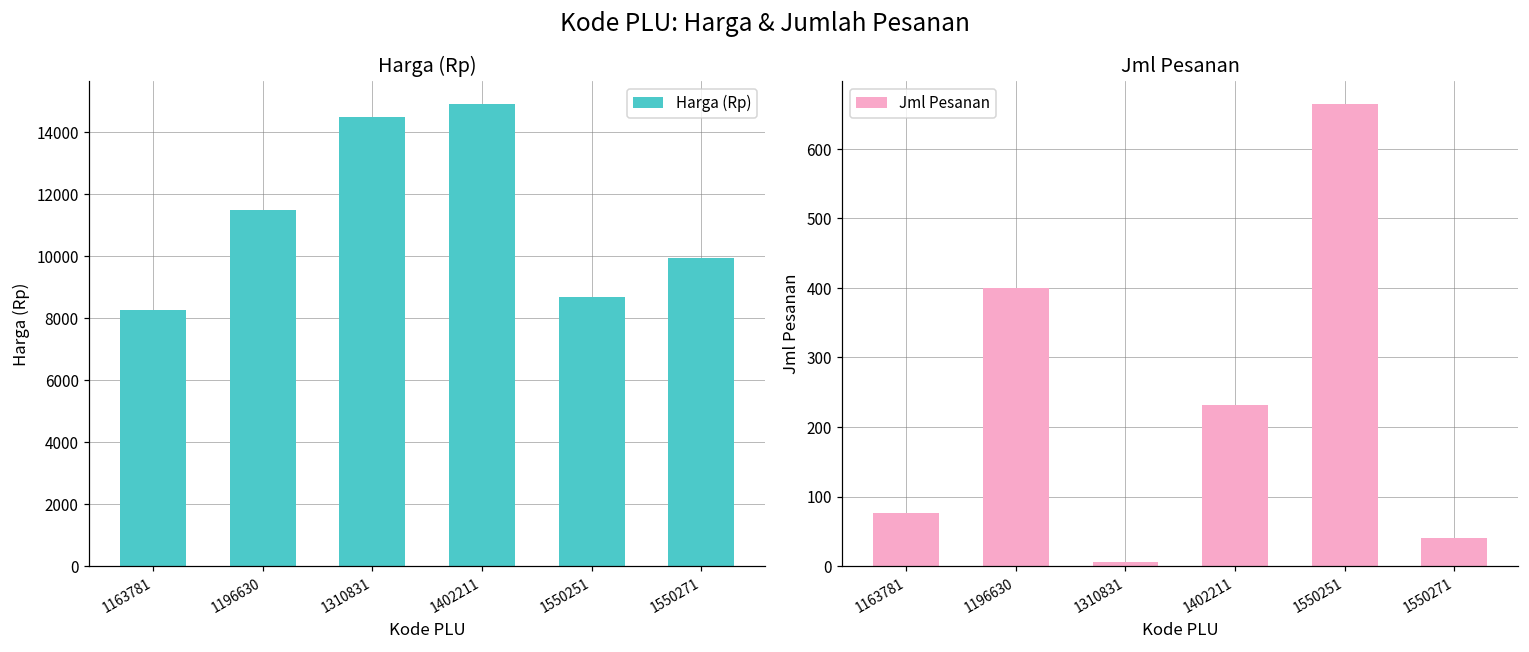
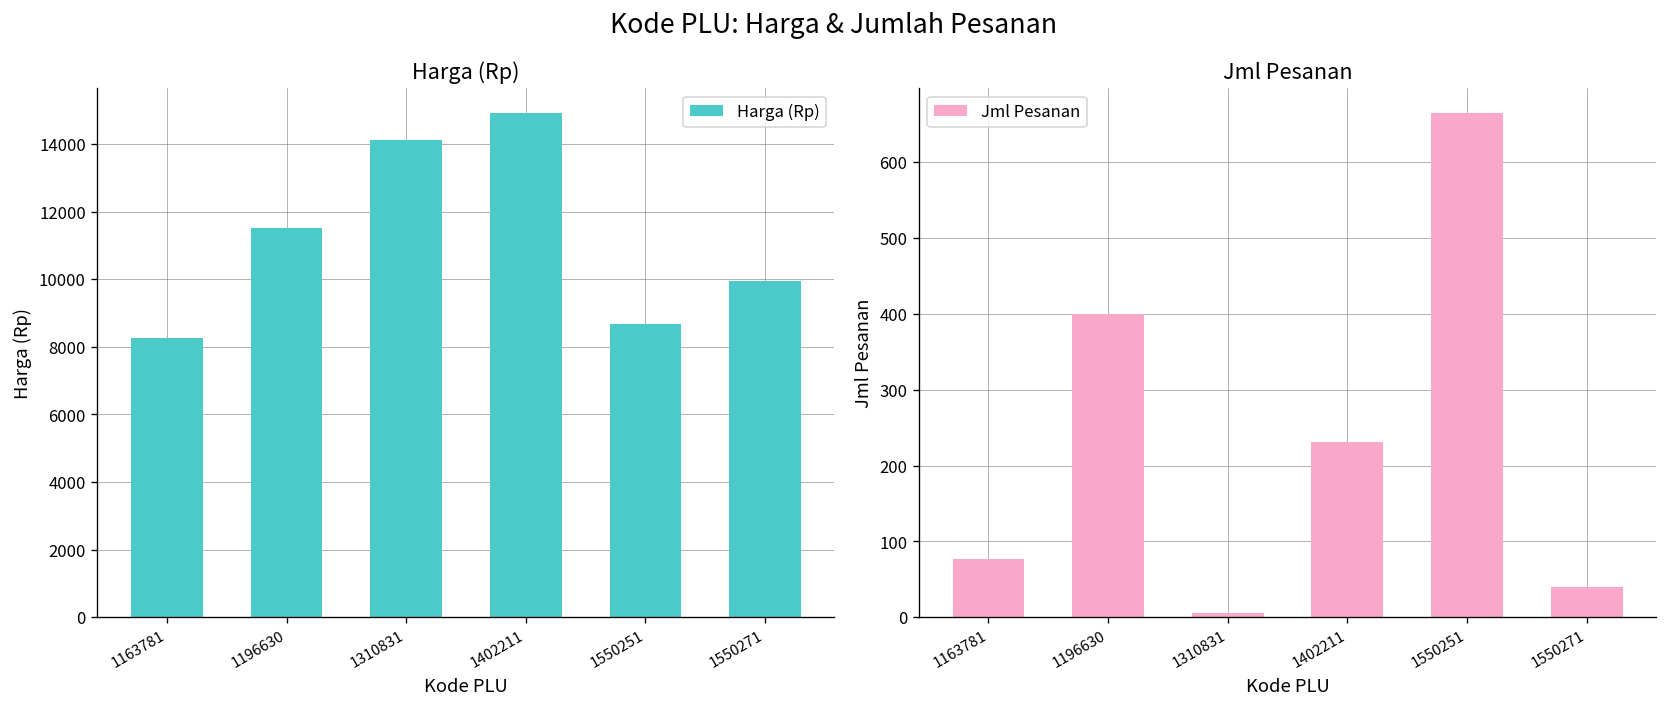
  {
    "Harga (Rp)": {
      "1163781": 8300,
      "1196630": 11500,
-     "1310831": 14500,
+     "1310831": 14100,
      "1402211": 14900,
      "1550251": 8700,
      "1550271": 10000
    },
    "Jml Pesanan": {
      "1163781": 80,
      "1196630": 400,
      "1310831": 10,
      "1402211": 230,
      "1550251": 660,
      "1550271": 40
    }
  }
